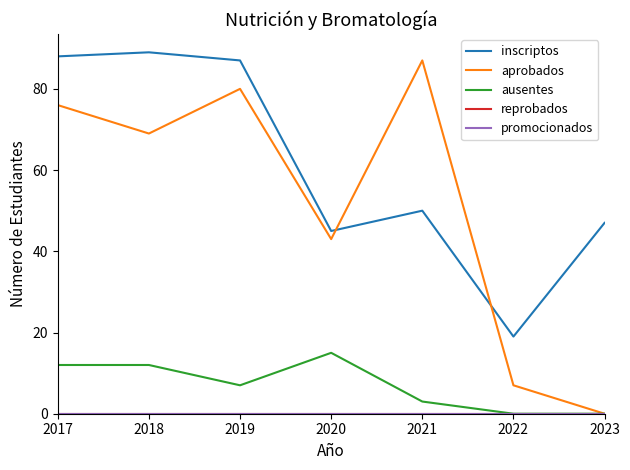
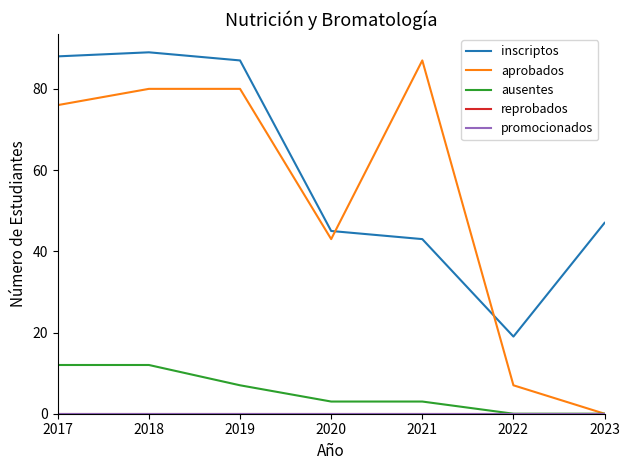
  {
    "inscriptos": {
      "2017": 88,
      "2018": 89,
      "2019": 87,
      "2020": 45,
-     "2021": 50,
+     "2021": 43,
      "2022": 19,
      "2023": 47
    },
    "aprobados": {
      "2017": 76,
-     "2018": 69,
+     "2018": 80,
      "2019": 80,
      "2020": 43,
      "2021": 87,
      "2022": 7
    },
    "ausentes": {
      "2017": 12,
      "2018": 12,
      "2019": 7,
-     "2020": 15,
+     "2020": 3,
      "2021": 3
    },
    "promocionados": {
      "2017": 0,
      "2018": 0,
      "2019": 0,
      "2020": 0,
      "2021": 0
    }
  }
